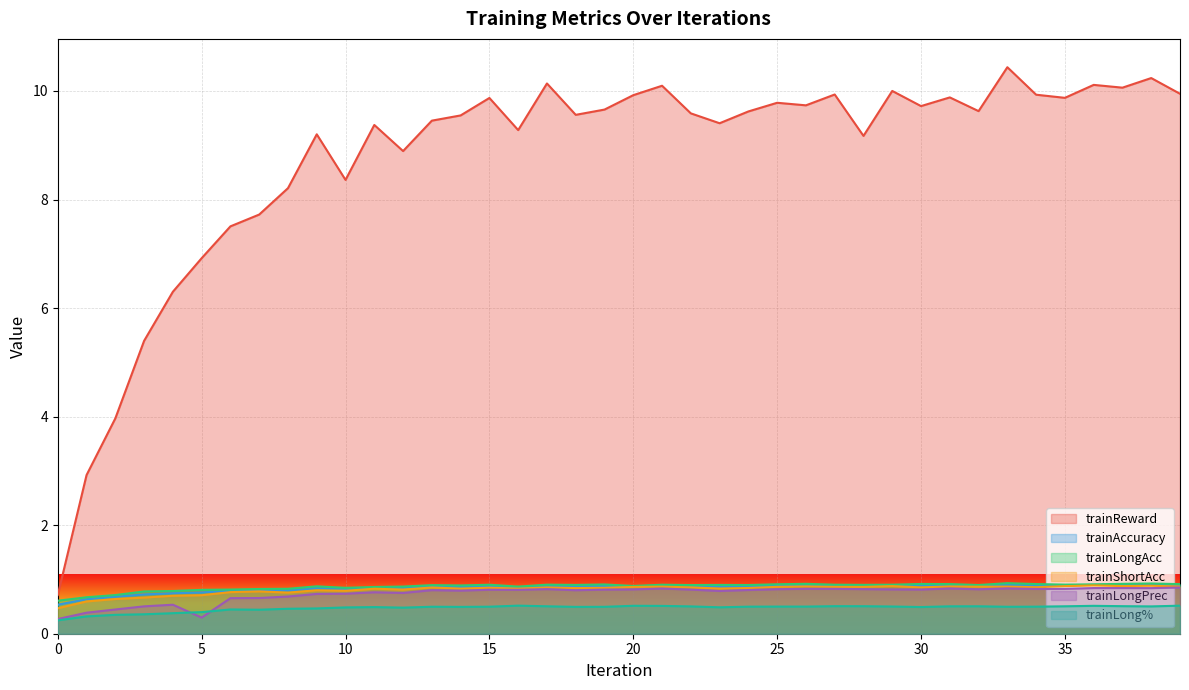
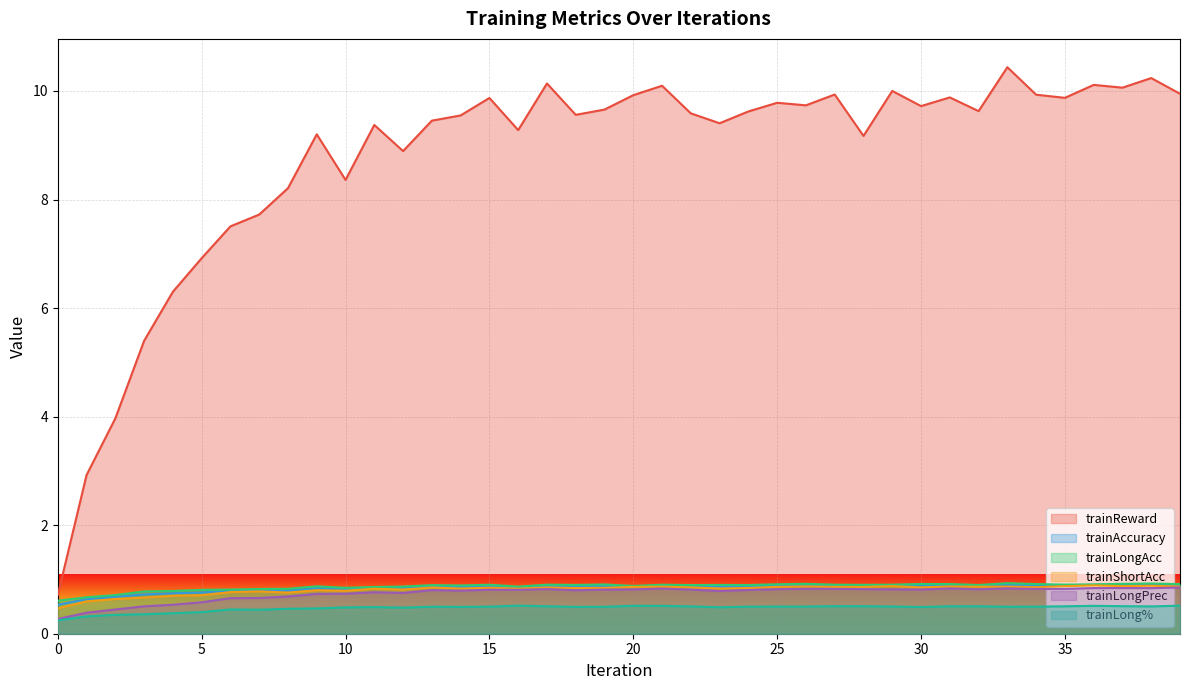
  {
    "trainLongPrec": {
-     "5": 0.3,
+     "5": 0.6,
      "10": 0.7
    }
  }
